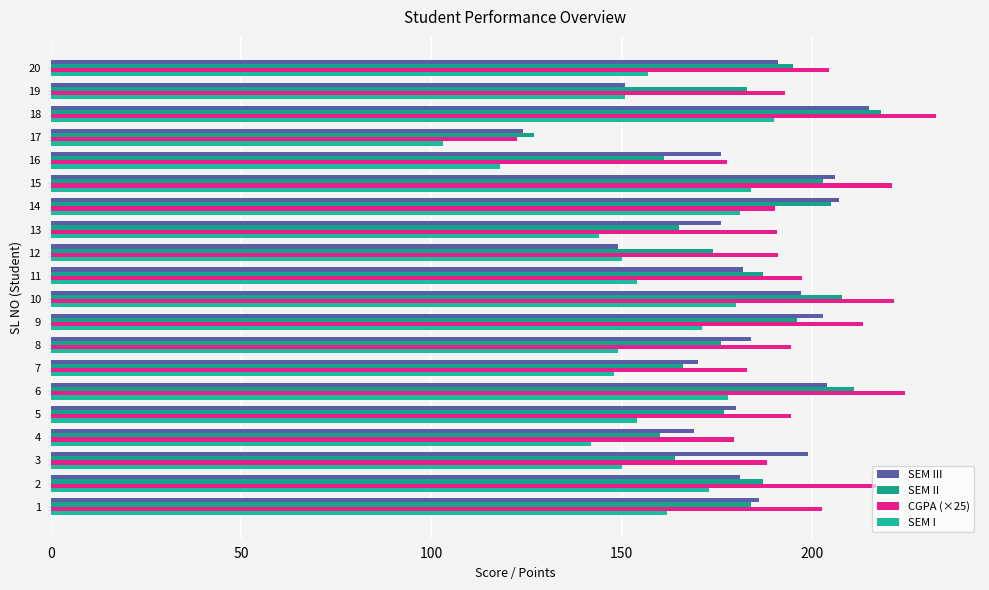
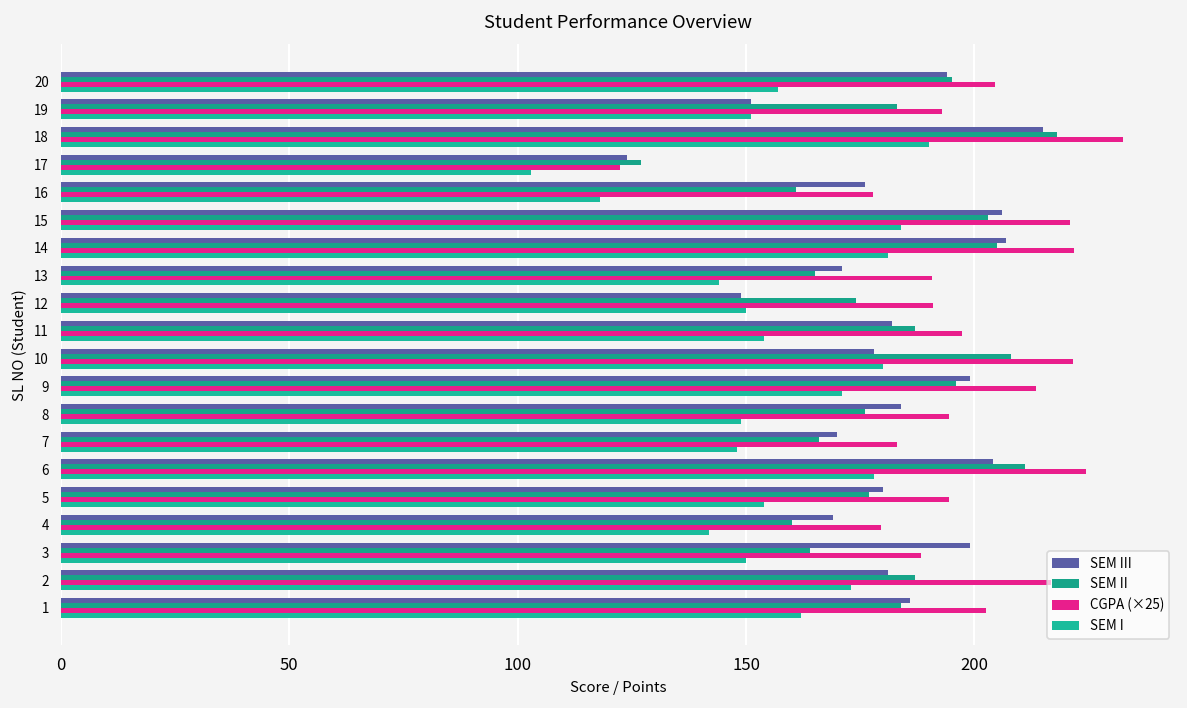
  {
    "SEM III": {
-     "20": 191,
+     "20": 194,
      "19": 151,
      "18": 215,
      "17": 124,
      "16": 176,
      "15": 206,
      "14": 207,
-     "13": 176,
+     "13": 171,
      "12": 149,
      "11": 182,
-     "10": 197,
-     "9": 203,
+     "10": 178,
+     "9": 199,
      "8": 184,
      "7": 170,
      "6": 204,
      "5": 180,
      "4": 169,
      "3": 199,
      "2": 181,
      "1": 186
    },
    "CGPA (×25)": {
      "20": 205,
      "19": 193,
      "18": 233,
      "17": 123,
      "16": 178,
      "15": 221,
-     "14": 190,
+     "14": 222,
      "13": 191,
      "12": 191,
      "11": 197,
      "10": 222,
      "9": 213,
      "8": 195,
      "7": 183,
      "6": 225,
      "5": 195,
      "4": 180,
      "3": 188,
      "1": 203
    }
  }
